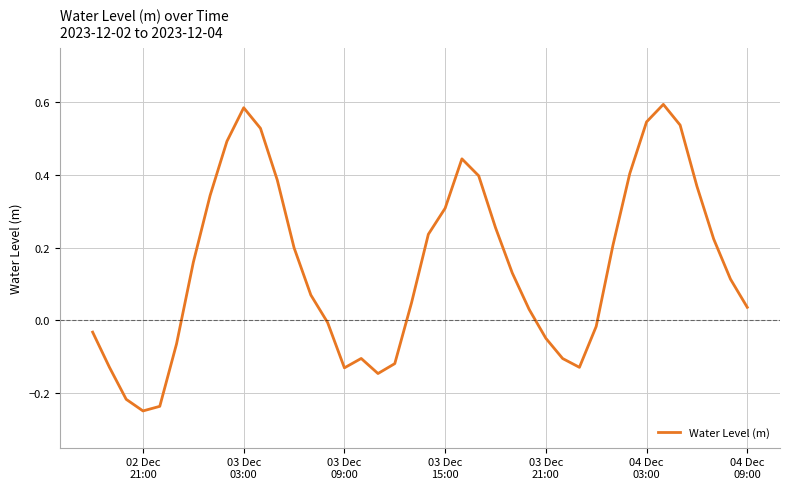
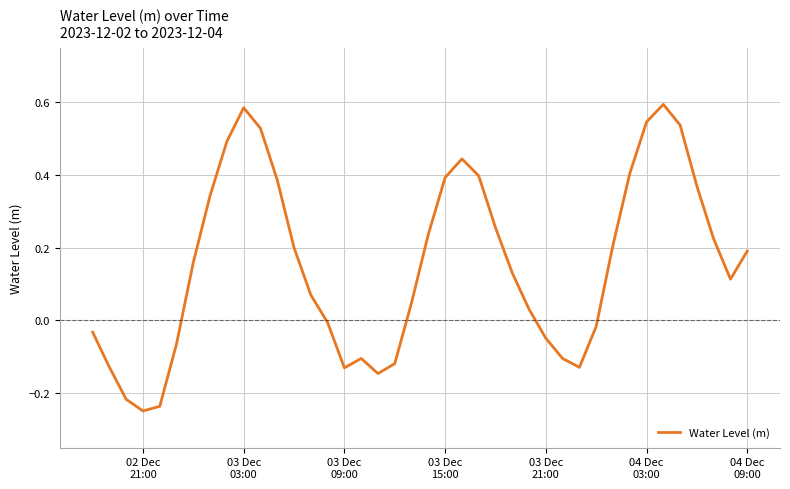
  {
    "02 Dec 21:00": -0.25,
    "03 Dec 03:00": 0.59,
    "03 Dec 09:00": -0.13,
-   "03 Dec 15:00": 0.31,
+   "03 Dec 15:00": 0.39,
    "03 Dec 21:00": -0.05,
    "04 Dec 03:00": 0.55,
-   "04 Dec 09:00": 0.04
+   "04 Dec 09:00": 0.19
  }
